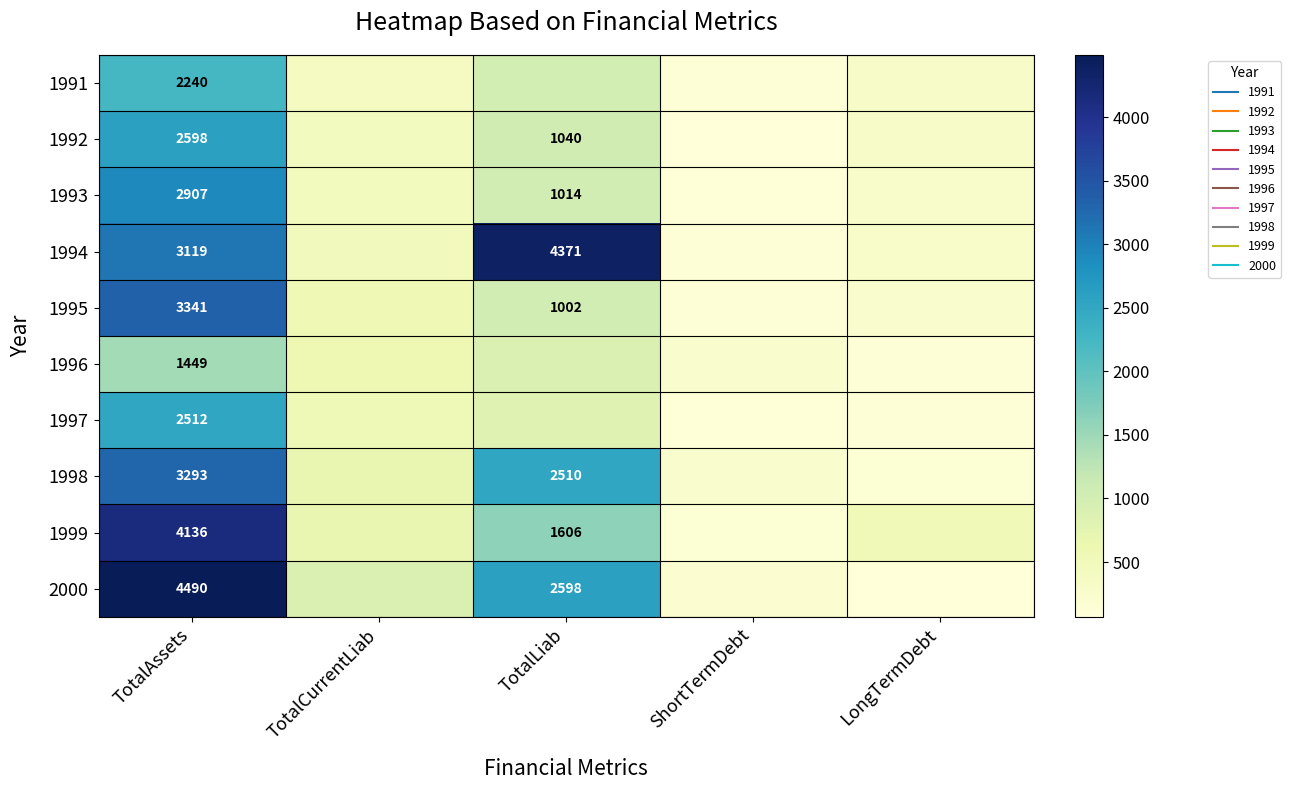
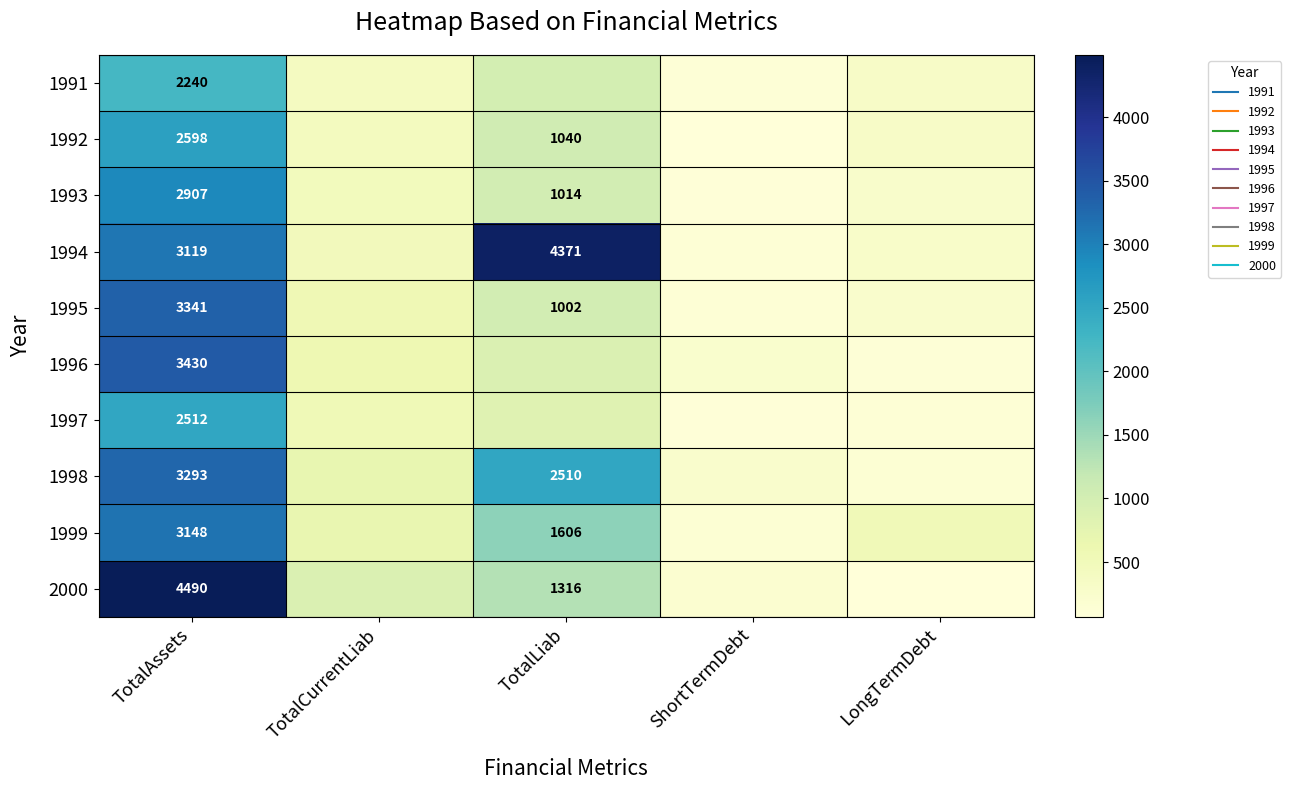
  {
    "1991": {
      "TotalAssets": 2240
    },
    "1992": {
      "TotalAssets": 2598,
      "TotalLiab": 1040
    },
    "1993": {
      "TotalAssets": 2907,
      "TotalLiab": 1014
    },
    "1994": {
      "TotalAssets": 3119,
      "TotalLiab": 4371
    },
    "1995": {
      "TotalAssets": 3341,
      "TotalLiab": 1002
    },
    "1996": {
-     "TotalAssets": 1449
+     "TotalAssets": 3430
    },
    "1997": {
      "TotalAssets": 2512
    },
    "1998": {
      "TotalAssets": 3293,
      "TotalLiab": 2510
    },
    "1999": {
-     "TotalAssets": 4136,
+     "TotalAssets": 3148,
      "TotalLiab": 1606
    },
    "2000": {
      "TotalAssets": 4490,
-     "TotalLiab": 2598
+     "TotalLiab": 1316
    }
  }
